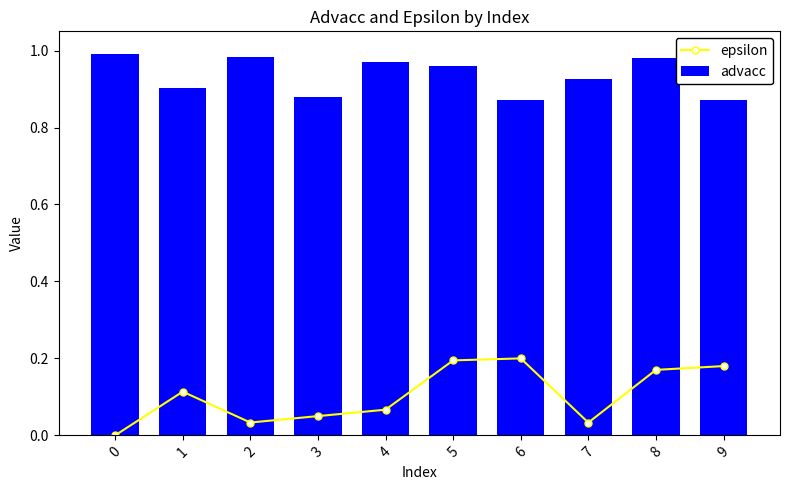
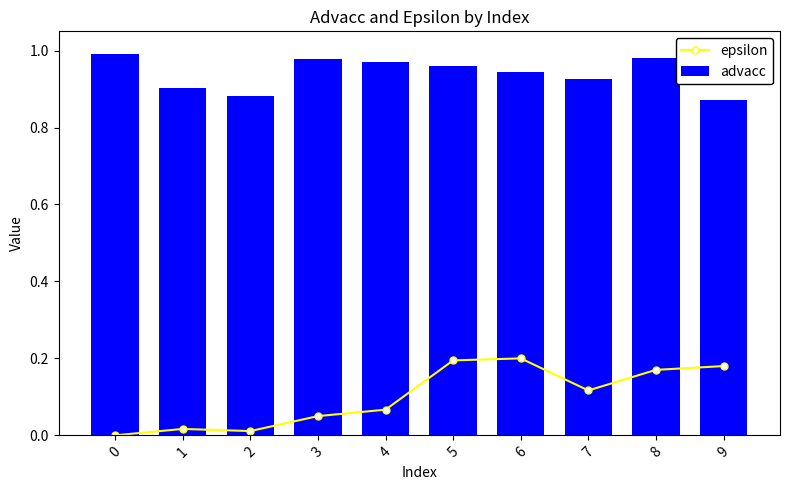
  {
    "epsilon": {
      "0": 0.00,
-     "1": 0.11,
-     "2": 0.03,
+     "1": 0.02,
+     "2": 0.01,
      "3": 0.05,
      "4": 0.07,
      "5": 0.19,
      "6": 0.20,
-     "7": 0.03,
+     "7": 0.12,
      "8": 0.17,
      "9": 0.18
    },
    "advacc": {
      "0": 0.99,
      "1": 0.90,
-     "2": 0.98,
-     "3": 0.88,
+     "2": 0.88,
+     "3": 0.98,
      "4": 0.97,
      "5": 0.96,
-     "6": 0.87,
+     "6": 0.95,
      "7": 0.93,
      "8": 0.98,
      "9": 0.87
    }
  }
